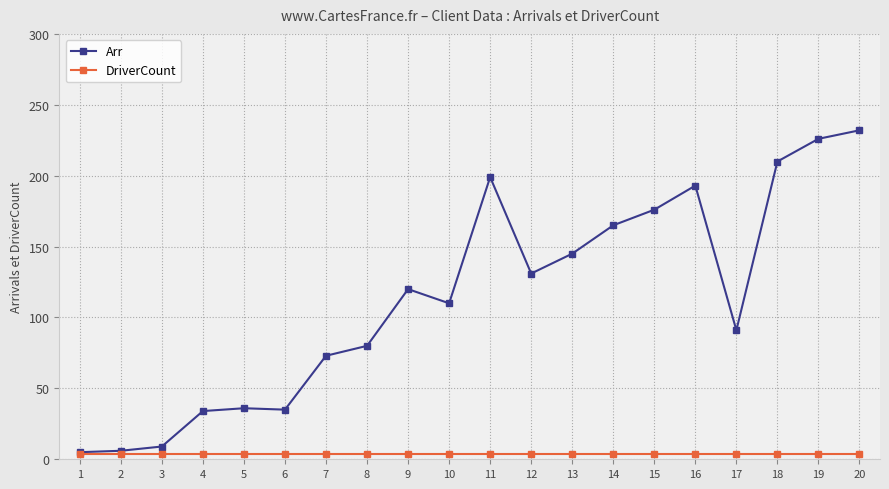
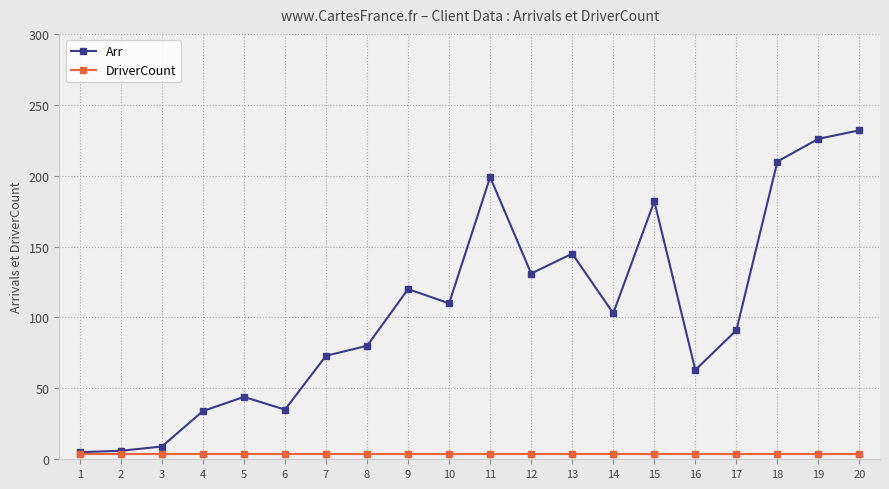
  {
    "Arr": {
      "2": 6,
      "3": 9,
      "4": 34,
-     "5": 36,
+     "5": 44,
      "6": 35,
      "7": 73,
      "8": 80,
      "9": 120,
      "10": 110,
      "11": 199,
      "12": 131,
      "13": 145,
-     "14": 165,
-     "15": 176,
-     "16": 193,
+     "14": 103,
+     "15": 182,
+     "16": 63,
      "17": 91,
      "18": 210,
      "19": 226,
      "20": 232
    },
    "DriverCount": {
      "2": 4,
      "3": 4,
      "4": 4,
      "5": 4,
      "6": 4,
      "7": 4,
      "8": 4,
      "9": 4,
      "10": 4,
      "11": 4,
      "12": 4,
      "13": 4,
      "14": 4,
      "15": 4,
      "16": 4,
      "17": 4,
      "18": 4,
      "19": 4,
      "20": 4
    }
  }
